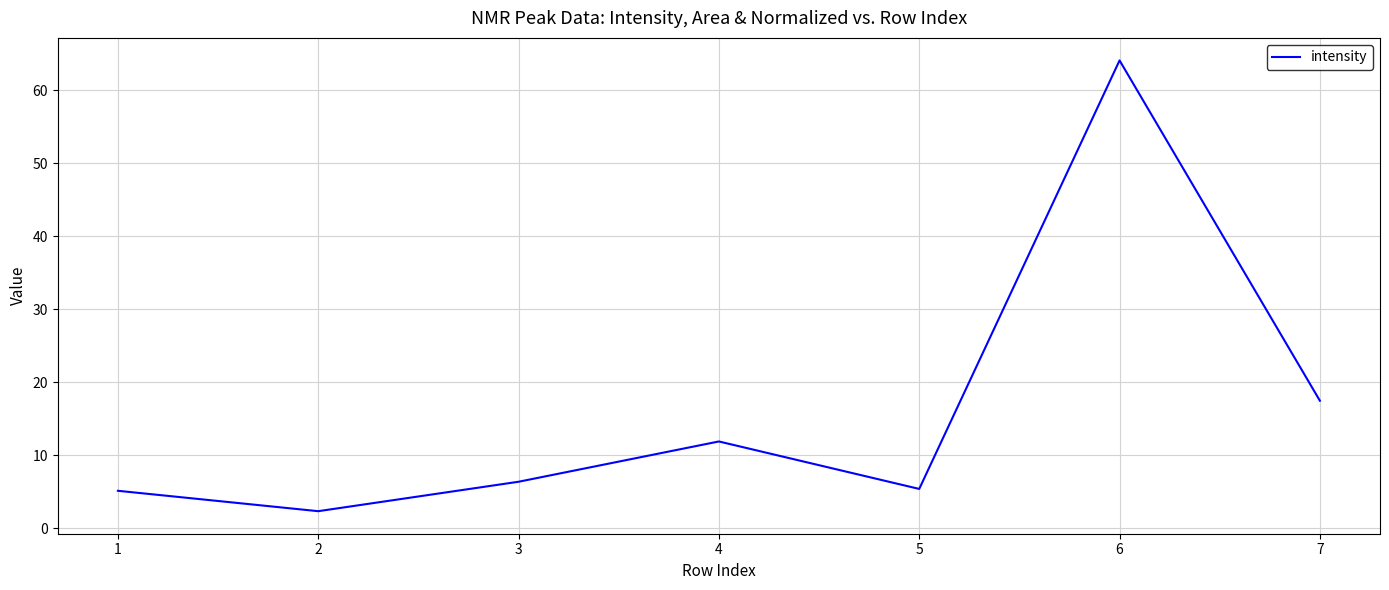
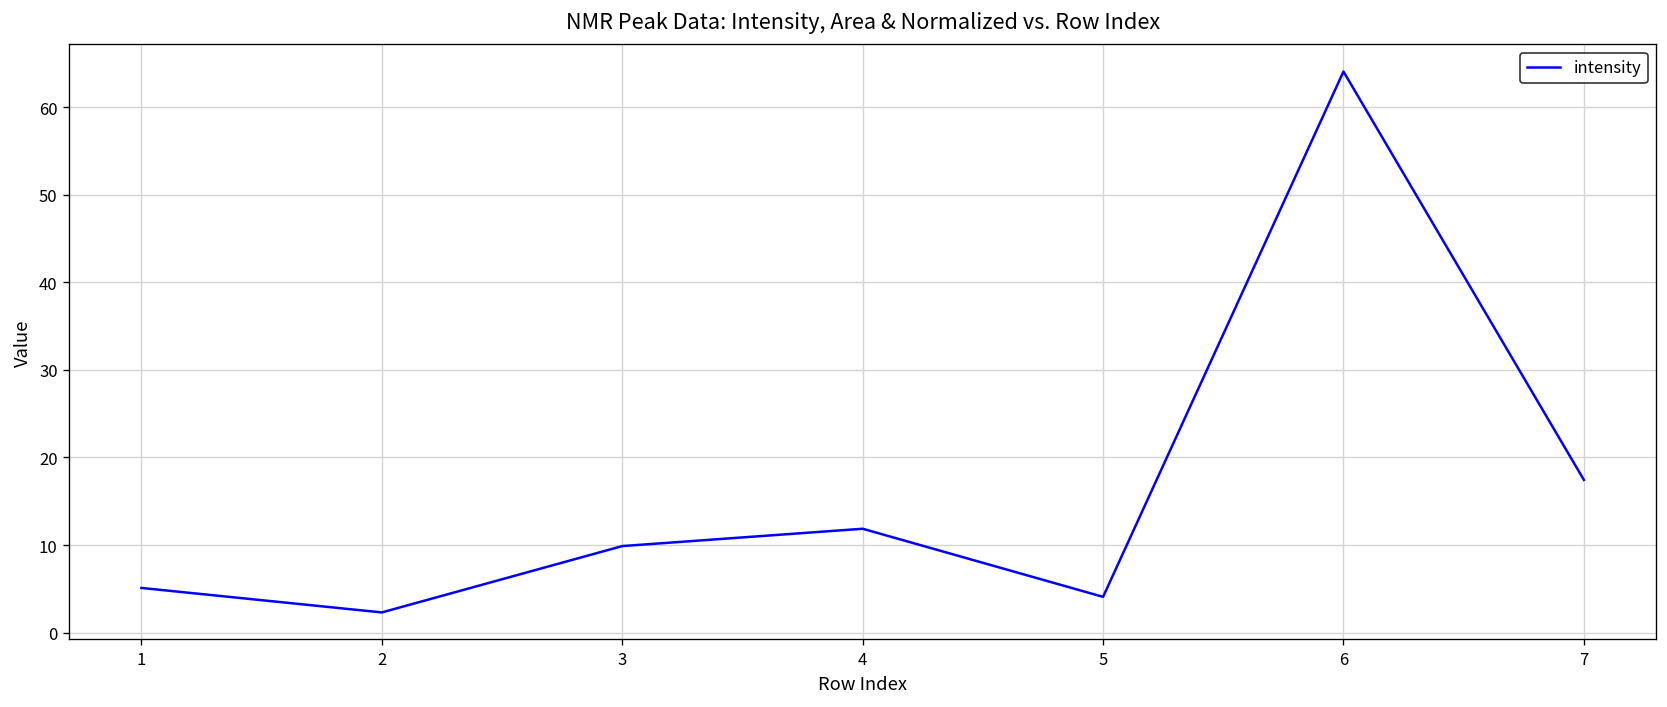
  {
    "1": 5,
    "2": 2,
-   "3": 6,
+   "3": 10,
    "4": 12,
-   "5": 5,
+   "5": 4,
    "6": 64,
    "7": 17
  }
